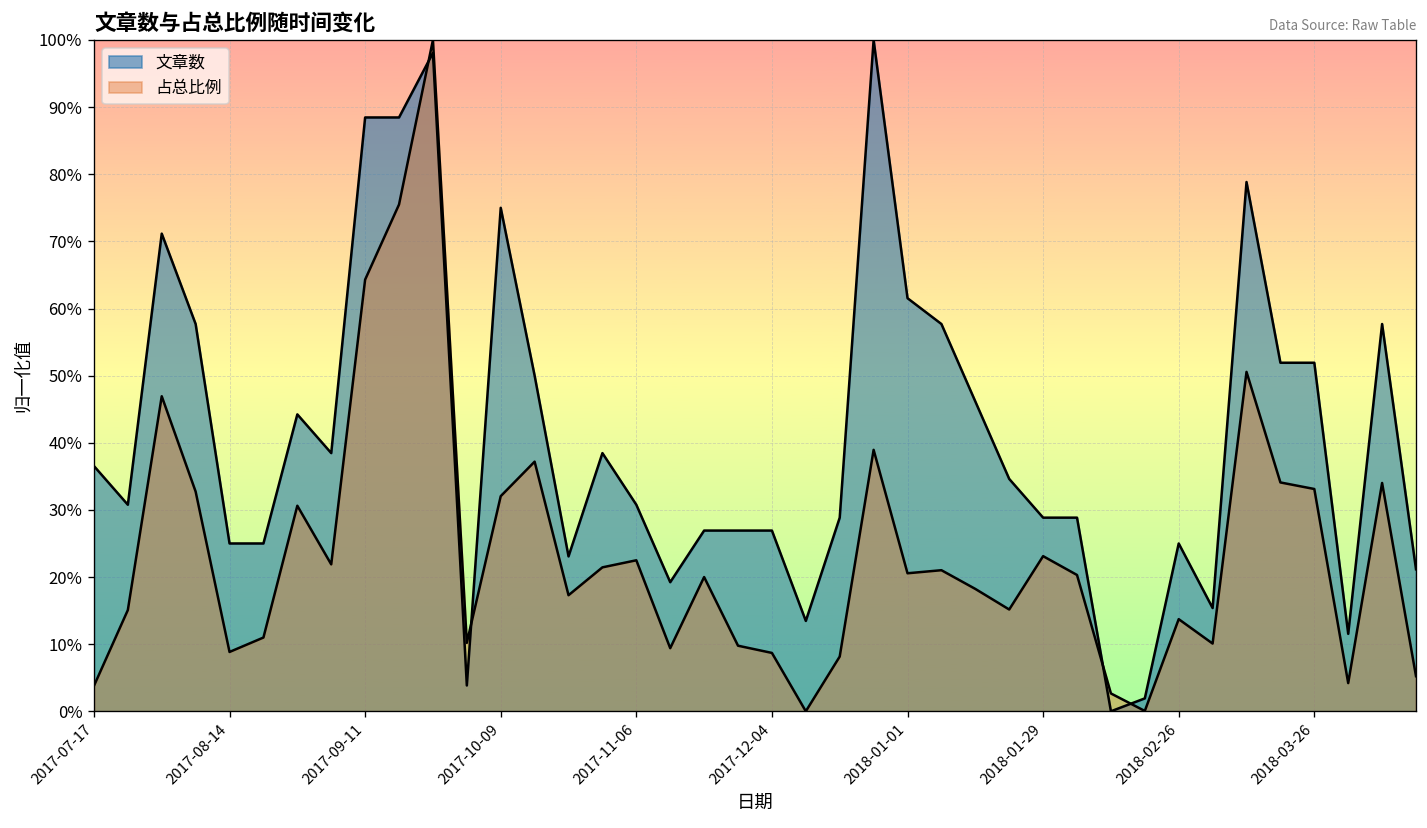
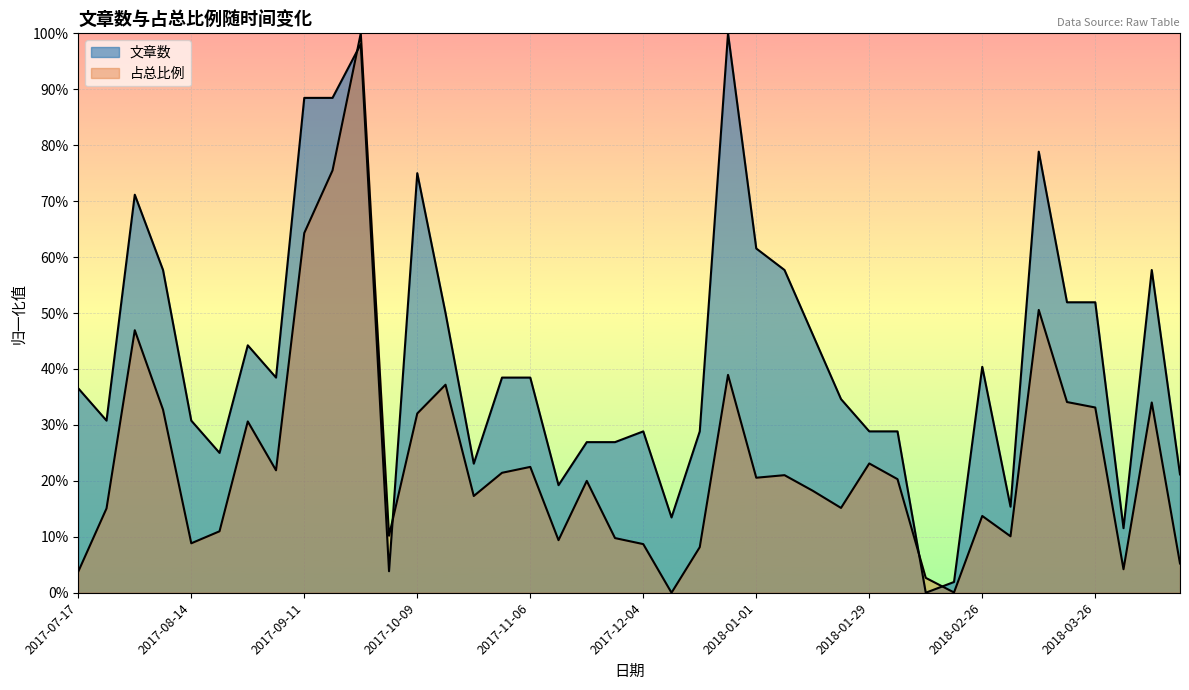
  {
    "文章数": {
      "2017-07-17": "37%",
-     "2017-08-14": "25%",
+     "2017-08-14": "31%",
      "2017-09-11": "88%",
      "2017-10-09": "75%",
-     "2017-11-06": "31%",
-     "2017-12-04": "27%",
+     "2017-11-06": "38%",
+     "2017-12-04": "29%",
      "2018-01-01": "62%",
      "2018-01-29": "29%",
-     "2018-02-26": "25%",
+     "2018-02-26": "40%",
      "2018-03-26": "52%"
    },
    "占总比例": {
      "2017-07-17": "4%",
      "2017-08-14": "9%",
      "2017-09-11": "64%",
      "2017-10-09": "32%",
      "2017-11-06": "22%",
      "2017-12-04": "9%",
      "2018-01-01": "21%",
      "2018-01-29": "23%",
      "2018-02-26": "14%",
      "2018-03-26": "33%"
    }
  }
